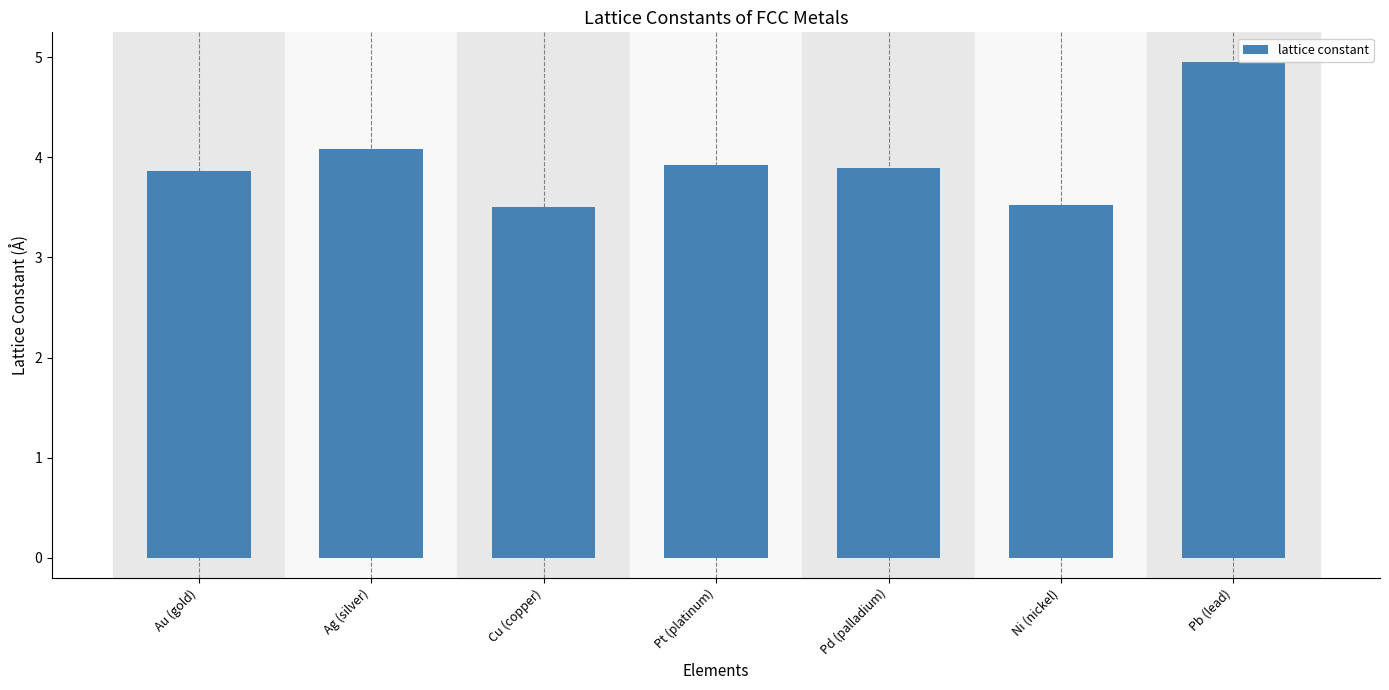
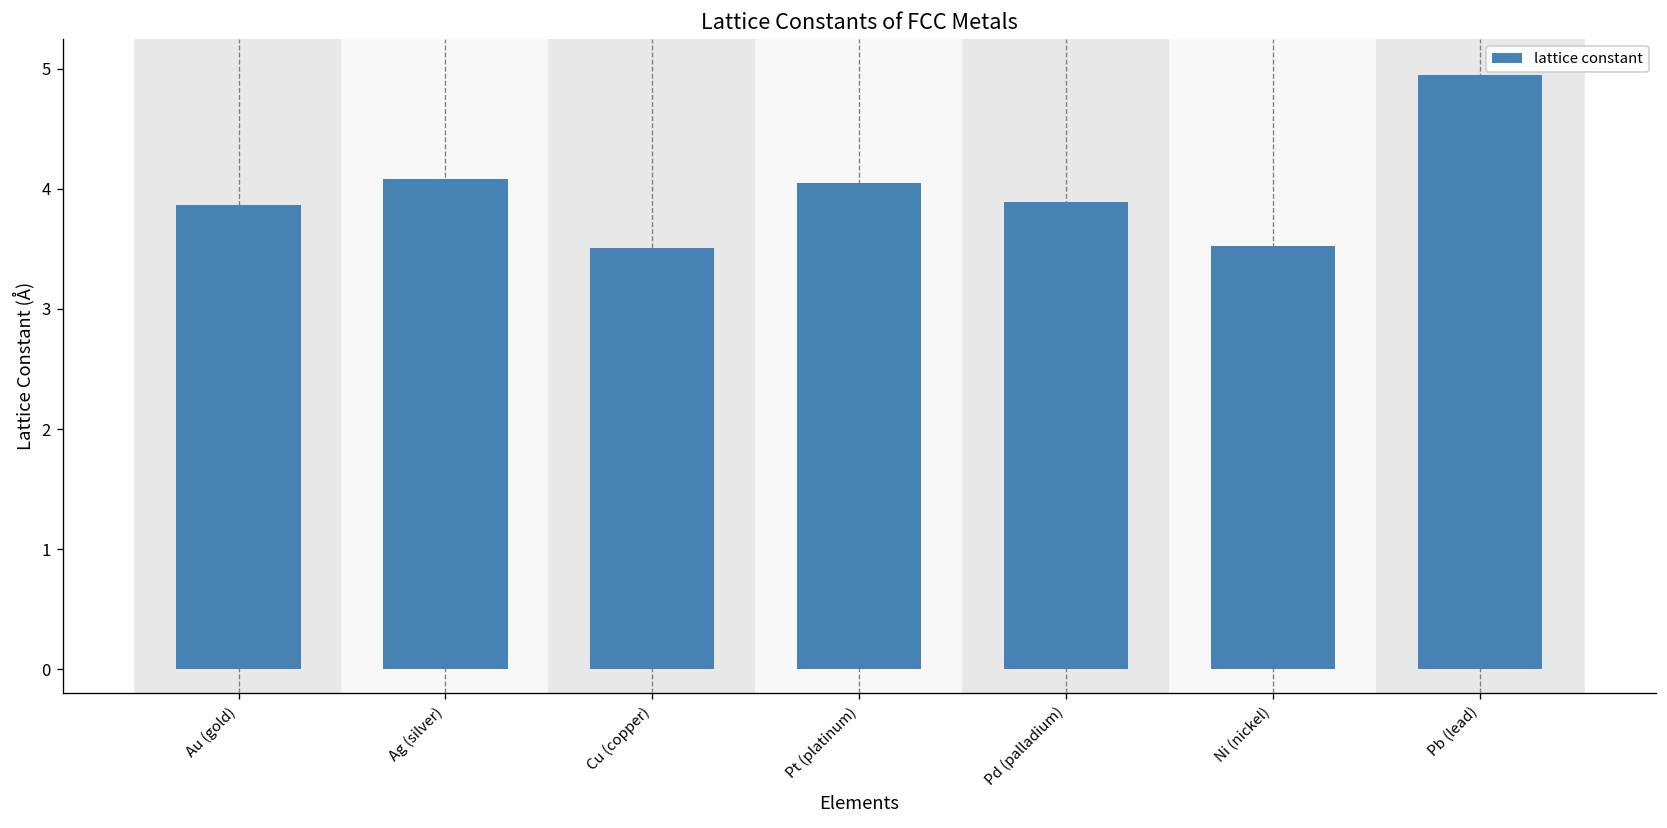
  {
    "Au (gold)": 3.86,
    "Ag (silver)": 4.09,
    "Cu (copper)": 3.51,
-   "Pt (platinum)": 3.92,
+   "Pt (platinum)": 4.05,
    "Pd (palladium)": 3.89,
    "Ni (nickel)": 3.52,
    "Pb (lead)": 4.95
  }
